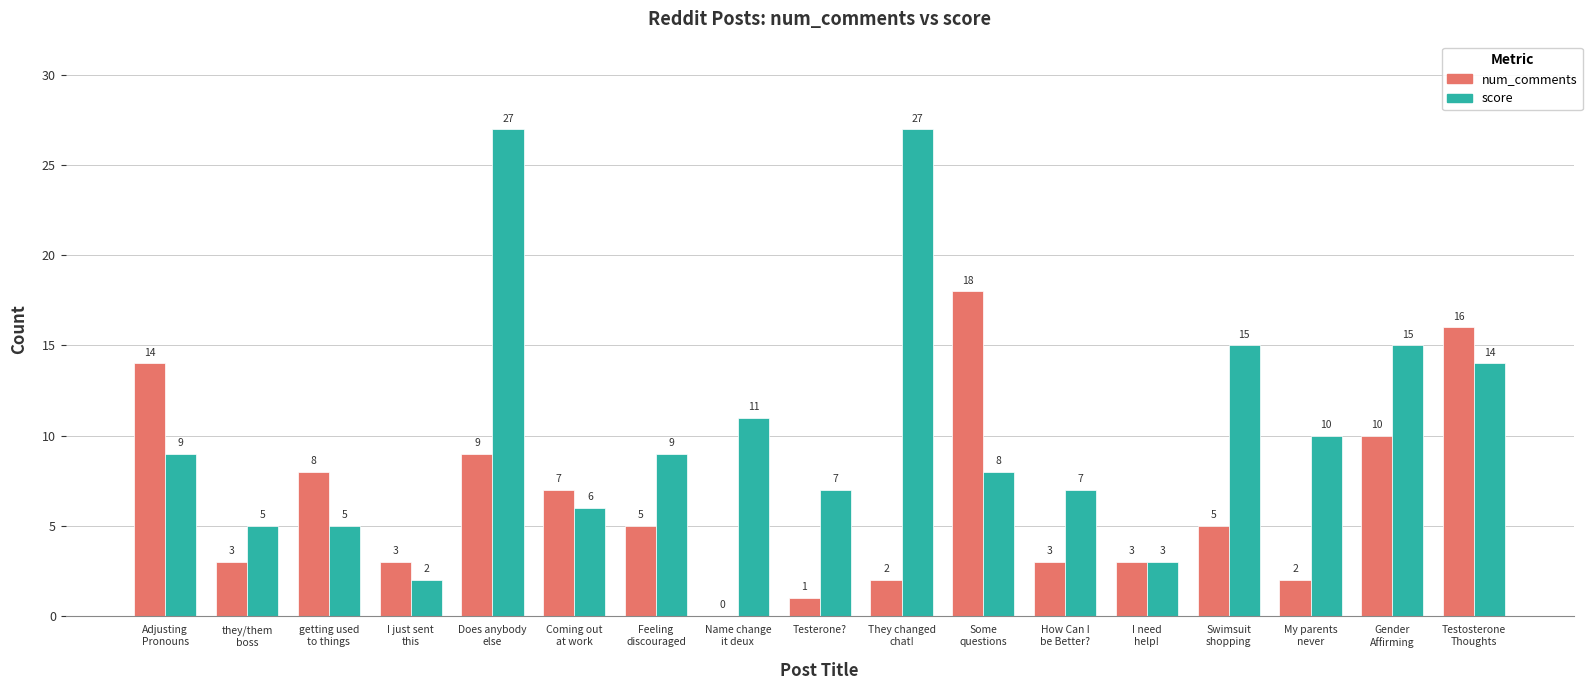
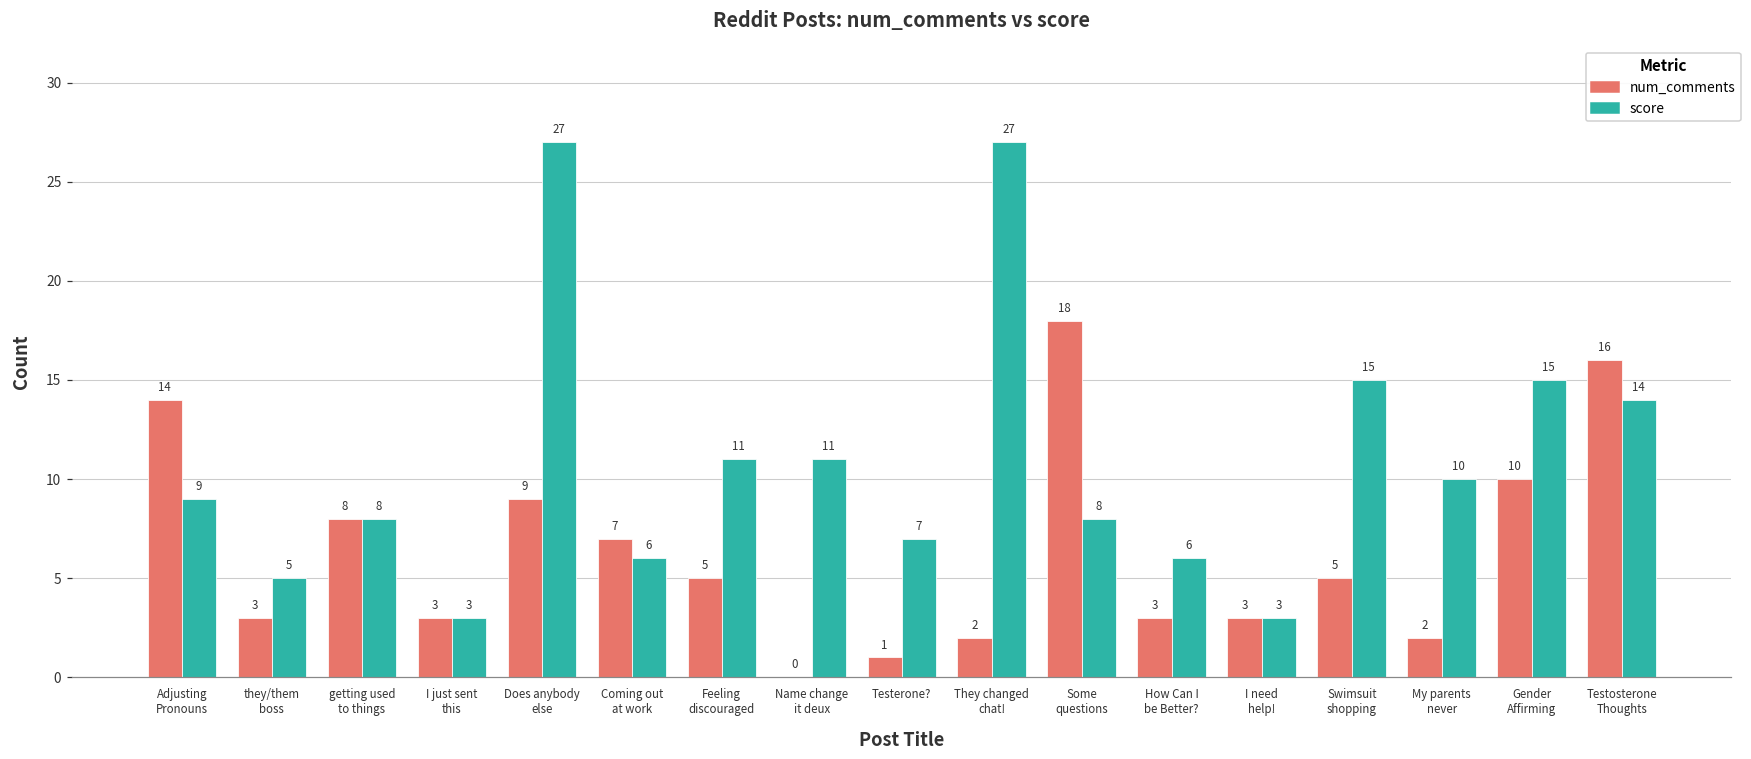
  {
    "num_comments": {
      "Adjusting Pronouns": 14,
      "they/them boss": 3,
      "getting used to things": 8,
      "I just sent this": 3,
      "Does anybody else": 9,
      "Coming out at work": 7,
      "Feeling discouraged": 5,
      "Name change it deux": 0,
      "Testerone?": 1,
      "They changed chat!": 2,
      "Some questions": 18,
      "How Can I be Better?": 3,
      "I need help!": 3,
      "Swimsuit shopping": 5,
      "My parents never": 2,
      "Gender Affirming": 10,
      "Testosterone Thoughts": 16
    },
    "score": {
      "Adjusting Pronouns": 9,
      "they/them boss": 5,
-     "getting used to things": 5,
-     "I just sent this": 2,
+     "getting used to things": 8,
+     "I just sent this": 3,
      "Does anybody else": 27,
      "Coming out at work": 6,
-     "Feeling discouraged": 9,
+     "Feeling discouraged": 11,
      "Name change it deux": 11,
      "Testerone?": 7,
      "They changed chat!": 27,
      "Some questions": 8,
-     "How Can I be Better?": 7,
+     "How Can I be Better?": 6,
      "I need help!": 3,
      "Swimsuit shopping": 15,
      "My parents never": 10,
      "Gender Affirming": 15,
      "Testosterone Thoughts": 14
    }
  }
